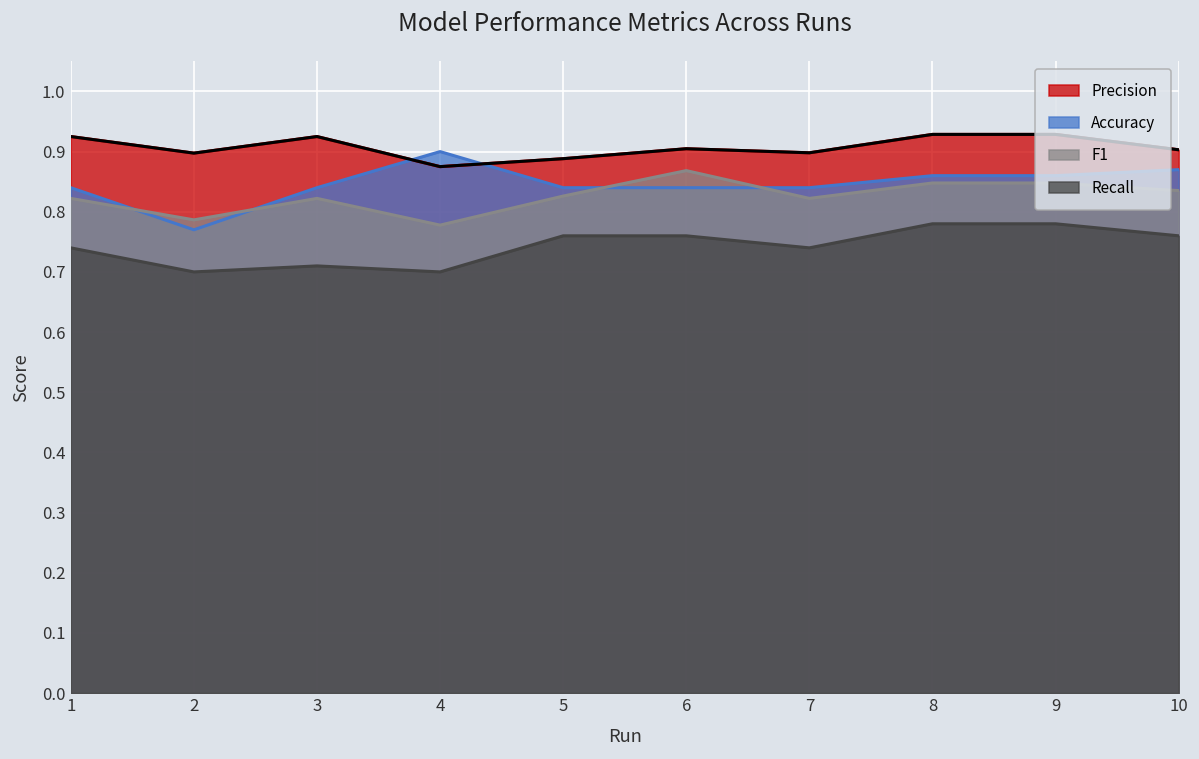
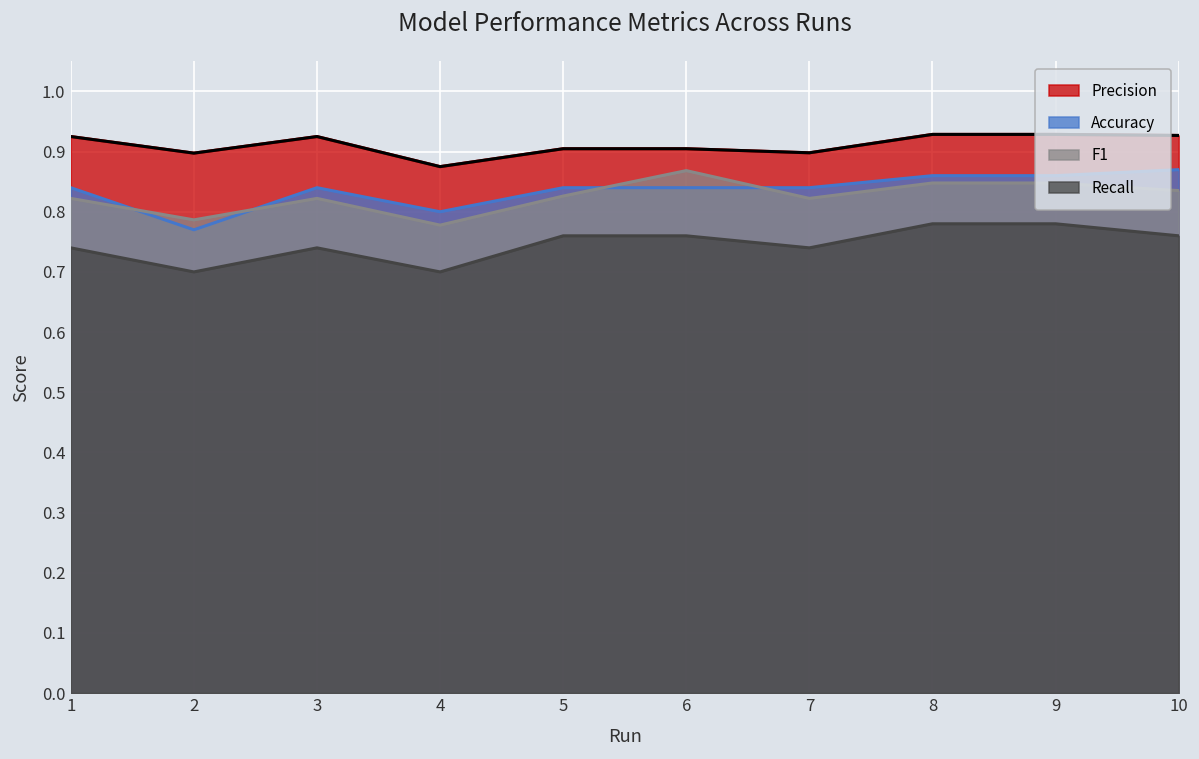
  {
    "Precision": {
      "1": 0.93,
      "2": 0.90,
      "3": 0.93,
      "4": 0.88,
-     "5": 0.89,
+     "5": 0.90,
      "6": 0.90,
      "7": 0.90,
      "8": 0.93,
-     "10": 0.90
+     "10": 0.93
    },
    "Accuracy": {
      "1": 0.84,
      "2": 0.77,
      "3": 0.84,
-     "4": 0.9,
+     "4": 0.8,
      "5": 0.84,
      "6": 0.84,
      "7": 0.84,
      "8": 0.86,
      "10": 0.87
    },
    "F1": {
      "1": 0.82,
      "2": 0.79,
      "3": 0.82,
      "4": 0.78,
      "5": 0.83,
      "6": 0.87,
      "7": 0.82,
      "8": 0.85,
      "10": 0.84
    },
    "Recall": {
      "1": 0.74,
      "2": 0.70,
-     "3": 0.71,
+     "3": 0.74,
      "4": 0.70,
      "5": 0.76,
      "6": 0.76,
      "7": 0.74,
      "8": 0.78,
      "9": 0.78,
      "10": 0.76
    }
  }
